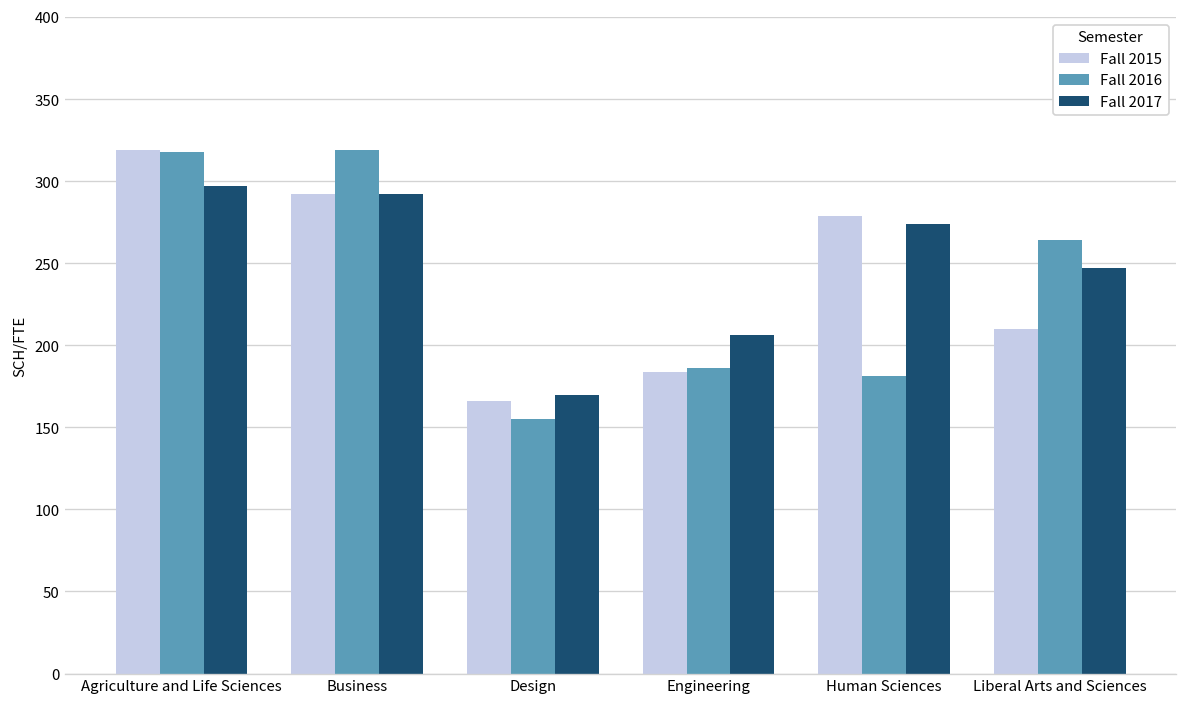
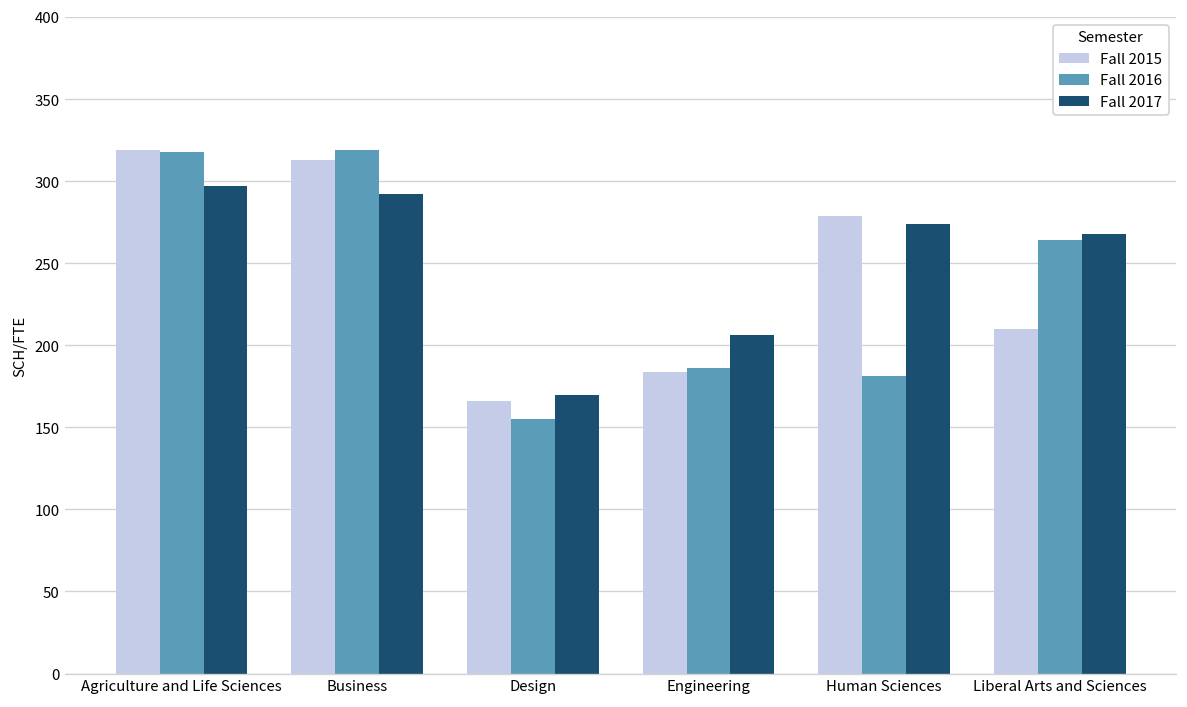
  {
    "Fall 2015": {
      "Agriculture and Life Sciences": 319,
-     "Business": 292,
+     "Business": 313,
      "Design": 166,
      "Engineering": 184,
      "Human Sciences": 279,
      "Liberal Arts and Sciences": 210
    },
    "Fall 2016": {
      "Agriculture and Life Sciences": 318,
      "Business": 319,
      "Design": 155,
      "Engineering": 186,
      "Human Sciences": 181,
      "Liberal Arts and Sciences": 264
    },
    "Fall 2017": {
      "Agriculture and Life Sciences": 297,
      "Business": 292,
      "Design": 170,
      "Engineering": 206,
      "Human Sciences": 274,
-     "Liberal Arts and Sciences": 247
+     "Liberal Arts and Sciences": 268
    }
  }
